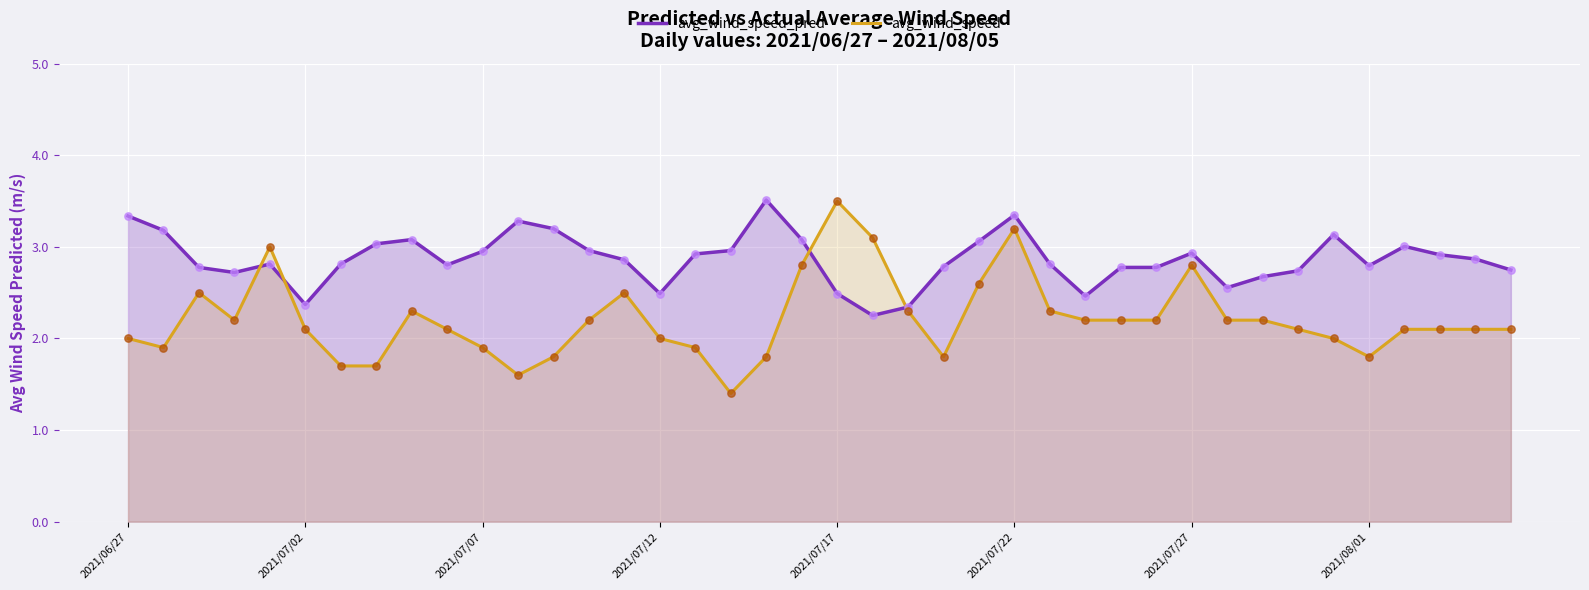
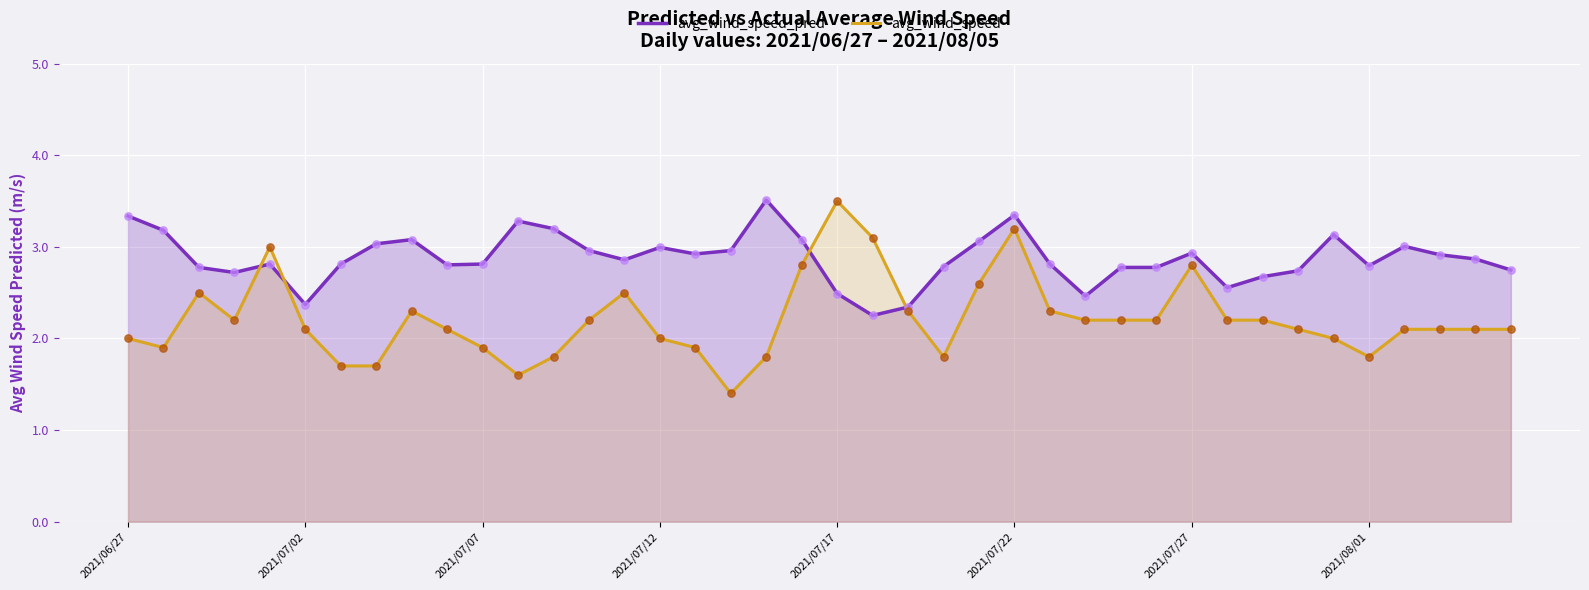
  {
    "avg_wind_speed_pred": {
      "2021/06/27": 3.3,
      "2021/07/02": 2.4,
-     "2021/07/07": 3.0,
-     "2021/07/12": 2.5,
+     "2021/07/07": 2.8,
+     "2021/07/12": 3.0,
      "2021/07/17": 2.5,
      "2021/07/22": 3.3,
      "2021/07/27": 2.9,
      "2021/08/01": 2.8
    },
    "avg_wind_speed": {
      "2021/06/27": 2.0,
      "2021/07/02": 2.1,
      "2021/07/07": 1.9,
      "2021/07/12": 2.0,
      "2021/07/17": 3.5,
      "2021/07/22": 3.2,
      "2021/07/27": 2.8,
      "2021/08/01": 1.8
    }
  }
